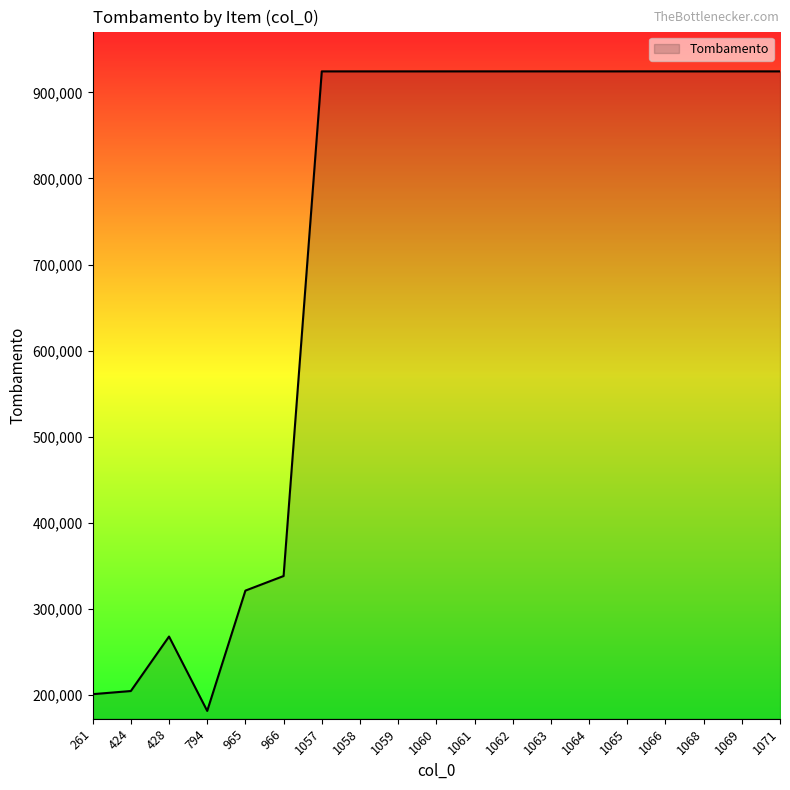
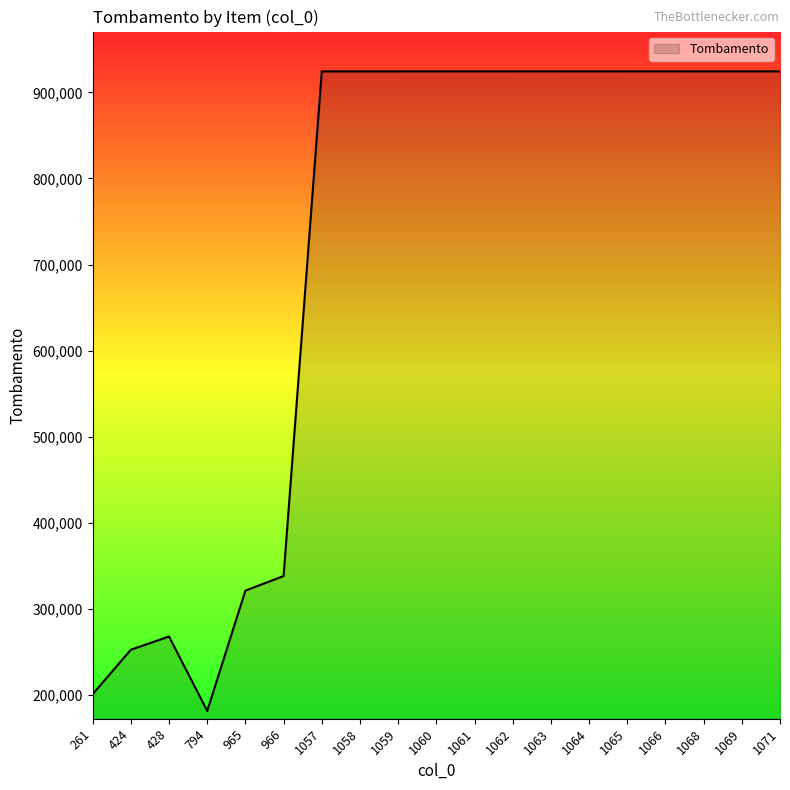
  {
    "261": "200,000",
-   "424": "200,000",
+   "424": "250,000",
    "428": "270,000",
    "794": "180,000",
    "965": "320,000",
    "966": "340,000",
    "1057": "920,000",
    "1058": "920,000",
    "1059": "920,000",
    "1060": "920,000",
    "1061": "920,000",
    "1062": "920,000",
    "1063": "920,000",
    "1064": "920,000",
    "1065": "920,000",
    "1066": "920,000",
    "1068": "920,000",
    "1069": "920,000",
    "1071": "920,000"
  }
